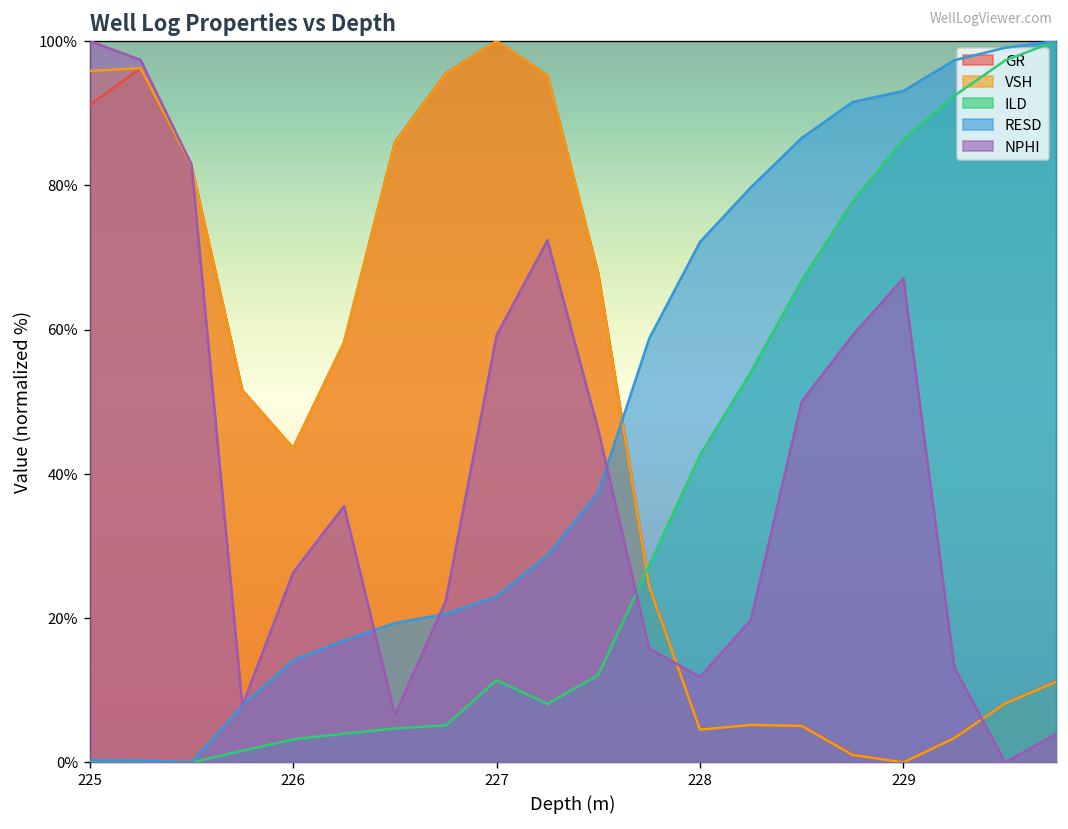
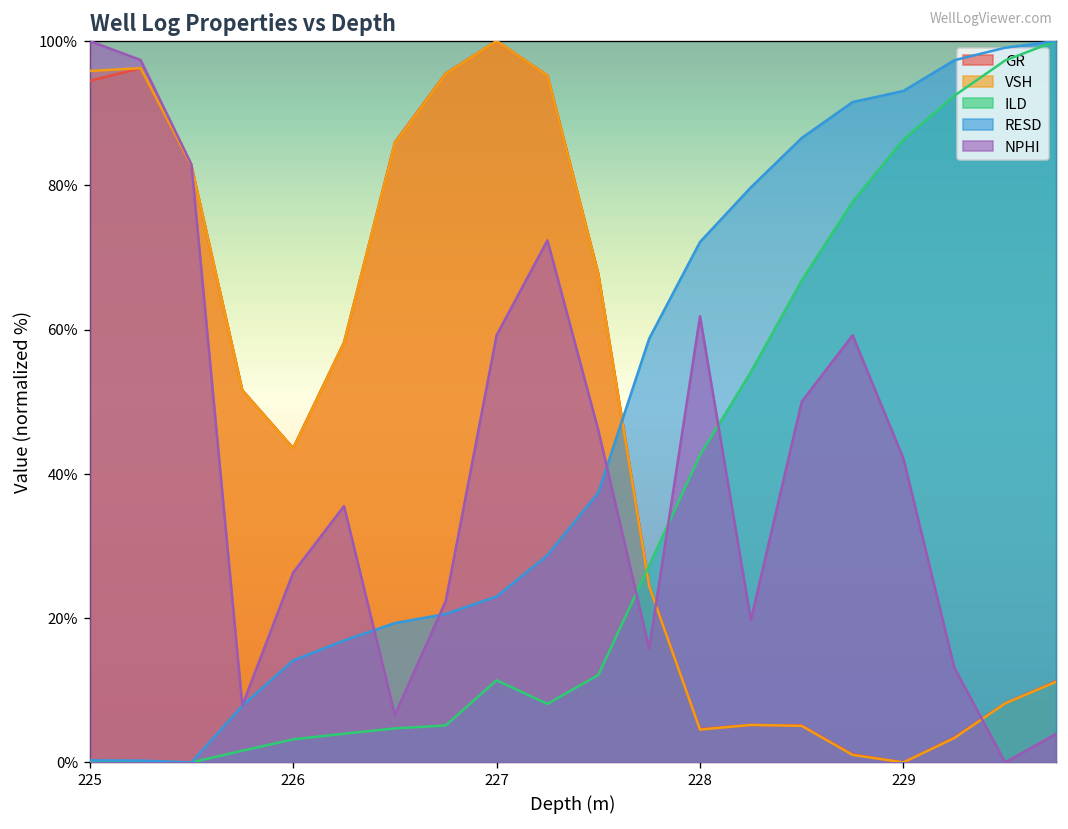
  {
    "GR": {
-     "225": "91%"
+     "225": "94%"
    },
    "VSH": {
      "225": "96%"
    },
    "ILD": {
      "226": "3%",
      "227": "11%",
      "228": "43%",
      "229": "86%"
    },
    "RESD": {
      "226": "14%",
      "227": "23%",
      "228": "72%",
      "229": "93%"
    },
    "NPHI": {
      "225": "100%",
      "226": "26%",
      "227": "59%",
-     "228": "12%",
-     "229": "67%"
+     "228": "62%",
+     "229": "42%"
    }
  }
